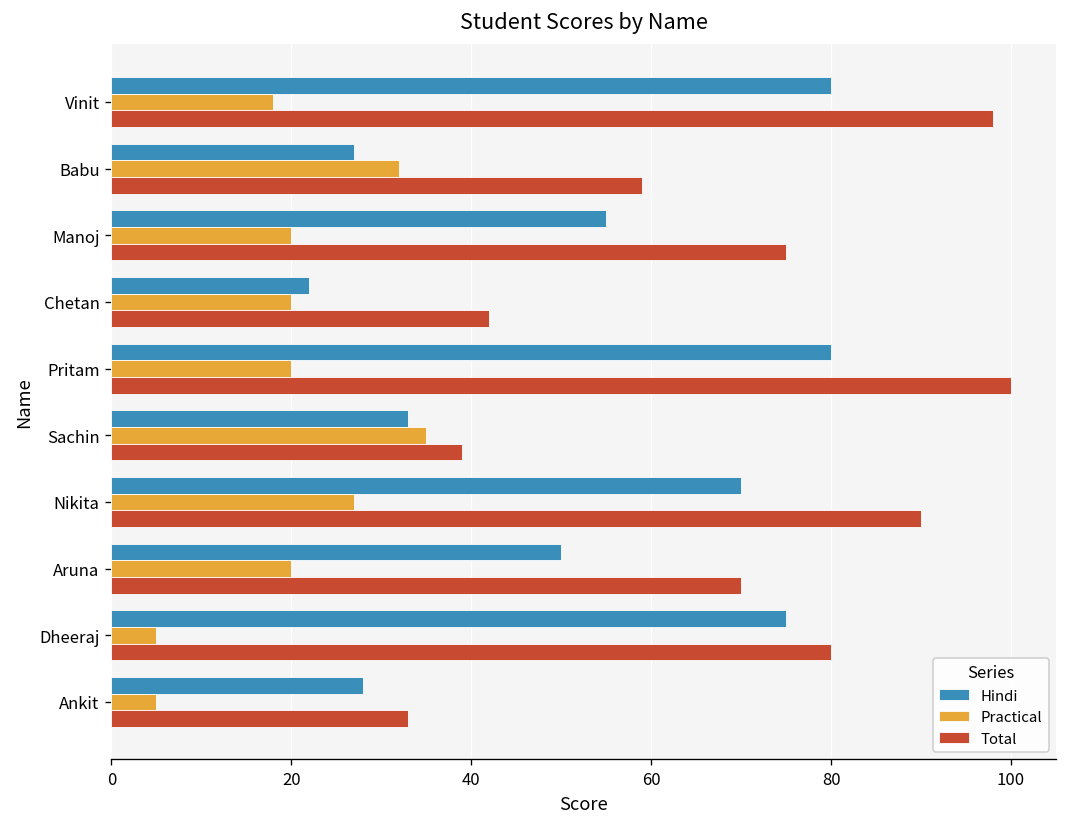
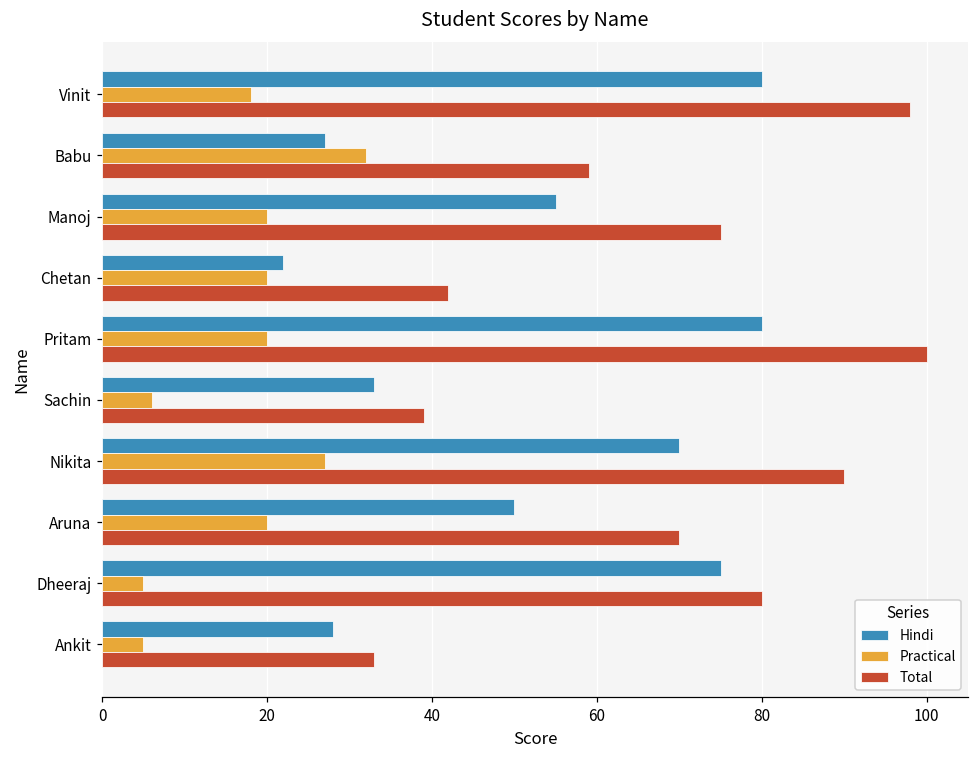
  {
    "Hindi": {
      "Vinit": 80,
      "Babu": 27,
      "Manoj": 55,
      "Chetan": 22,
      "Pritam": 80,
      "Sachin": 33,
      "Nikita": 70,
      "Aruna": 50,
      "Dheeraj": 75,
      "Ankit": 28
    },
    "Practical": {
      "Vinit": 18,
      "Babu": 32,
      "Manoj": 20,
      "Chetan": 20,
      "Pritam": 20,
-     "Sachin": 35,
+     "Sachin": 6,
      "Nikita": 27,
      "Aruna": 20,
      "Dheeraj": 5,
      "Ankit": 5
    },
    "Total": {
      "Vinit": 98,
      "Babu": 59,
      "Manoj": 75,
      "Chetan": 42,
      "Pritam": 100,
      "Sachin": 39,
      "Nikita": 90,
      "Aruna": 70,
      "Dheeraj": 80,
      "Ankit": 33
    }
  }
